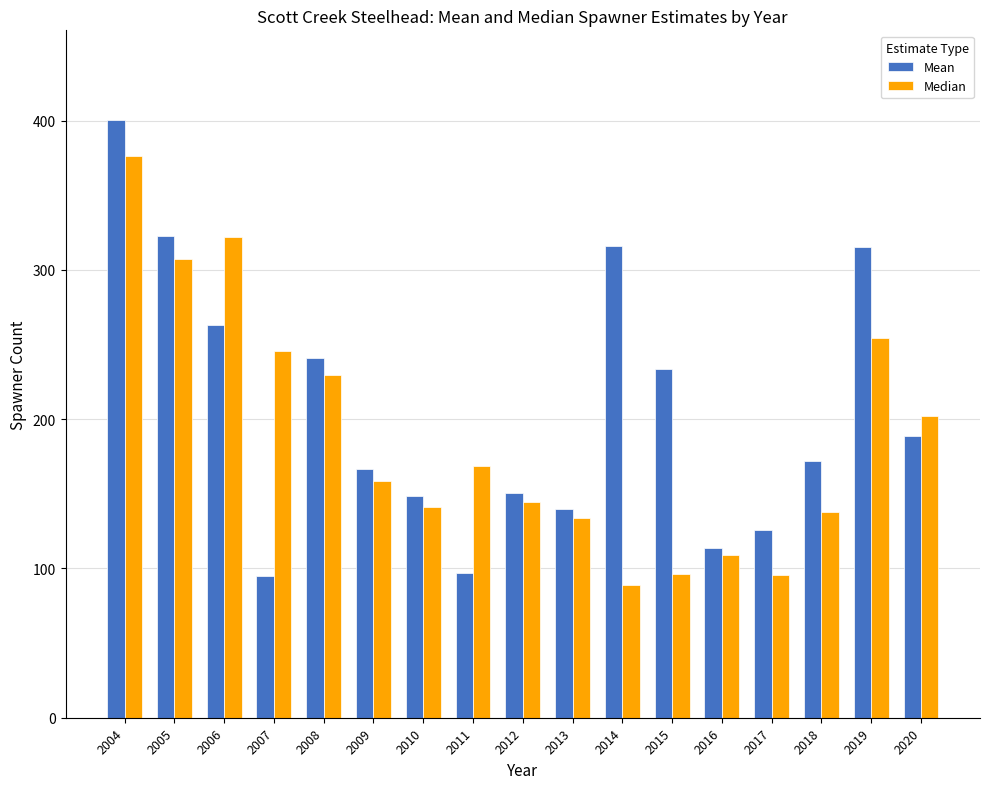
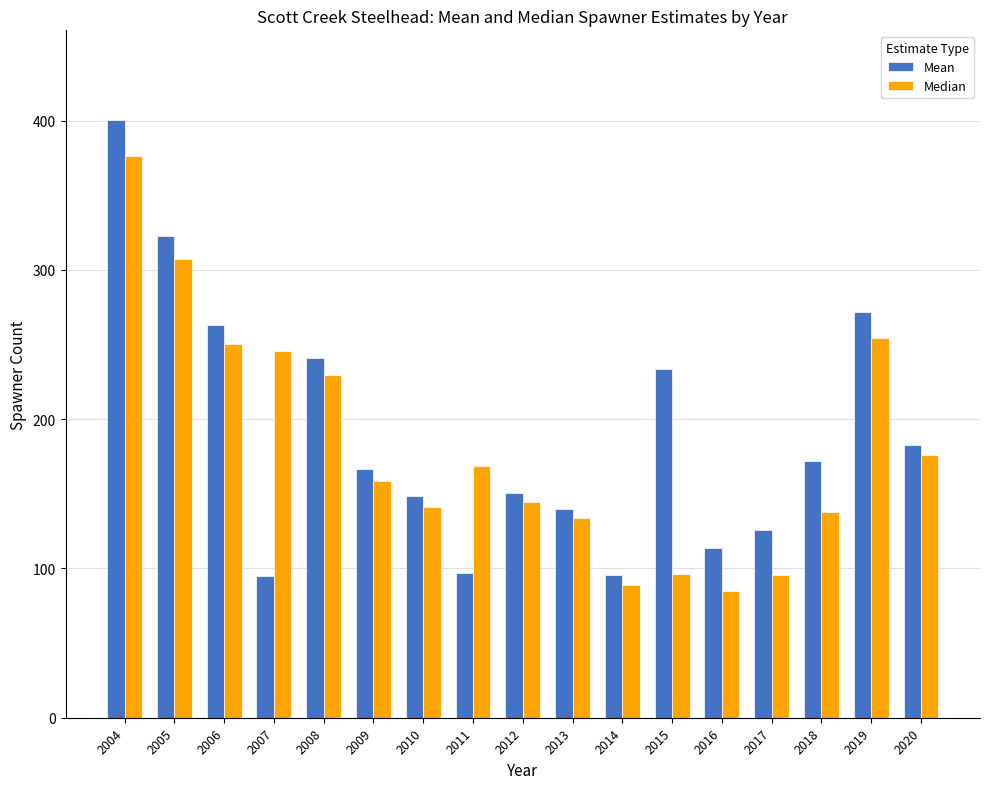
  {
    "Mean": {
      "2004": 400,
      "2005": 323,
      "2006": 263,
      "2007": 95,
      "2008": 241,
      "2009": 167,
      "2010": 148,
      "2011": 97,
      "2012": 151,
      "2013": 140,
-     "2014": 316,
+     "2014": 96,
      "2015": 234,
      "2016": 114,
      "2017": 126,
      "2018": 172,
-     "2019": 315,
-     "2020": 189
+     "2019": 272,
+     "2020": 183
    },
    "Median": {
      "2004": 376,
      "2005": 307,
-     "2006": 322,
+     "2006": 250,
      "2007": 246,
      "2008": 230,
      "2009": 159,
      "2010": 141,
      "2011": 168,
      "2012": 144,
      "2013": 134,
      "2014": 89,
      "2015": 96,
-     "2016": 109,
+     "2016": 85,
      "2017": 96,
      "2018": 138,
      "2019": 254,
-     "2020": 202
+     "2020": 176
    }
  }
